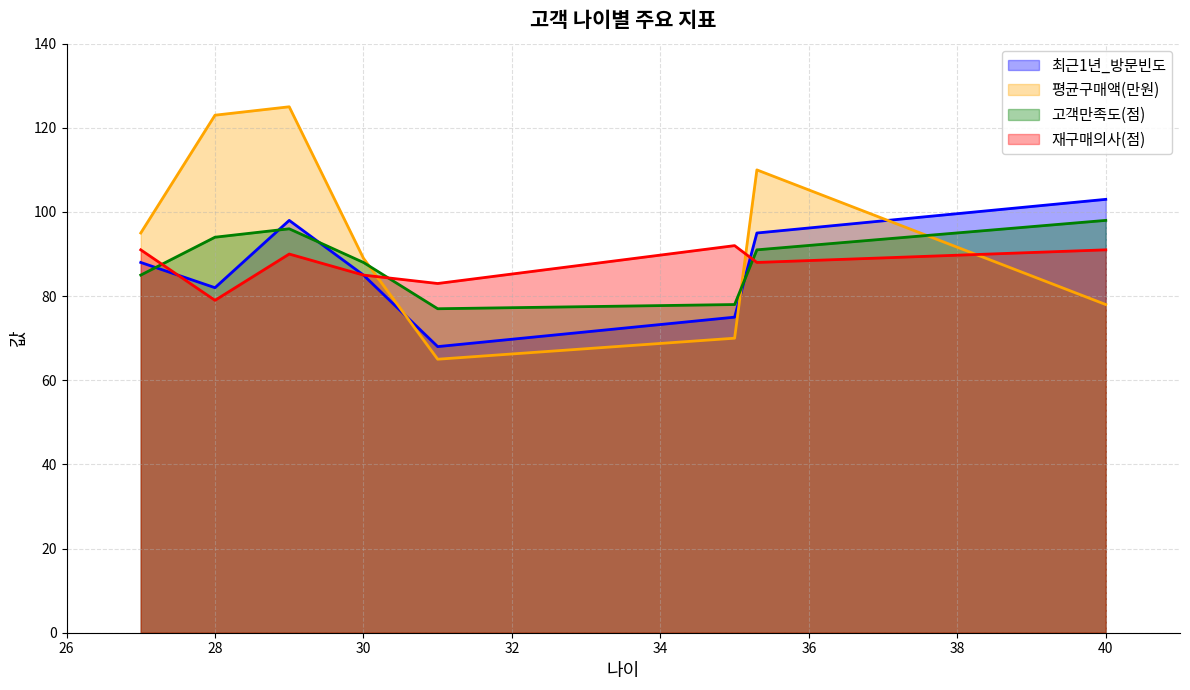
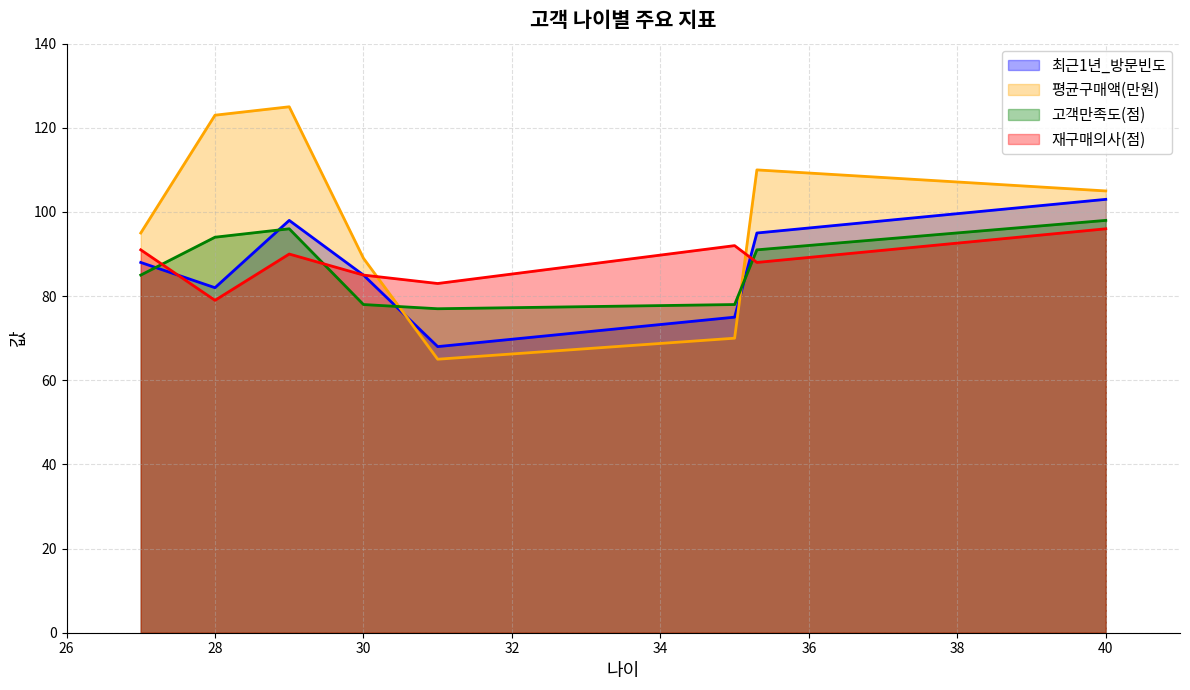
  {
    "최근1년_방문빈도": {
      "28": 82,
      "40": 103
    },
    "평균구매액(만원)": {
      "28": 123,
      "30": 89,
-     "40": 78
+     "40": 105
    },
    "고객만족도(점)": {
      "28": 94,
-     "30": 88,
+     "30": 78,
      "40": 98
    },
    "재구매의사(점)": {
      "28": 79,
-     "40": 91
+     "40": 96
    }
  }
